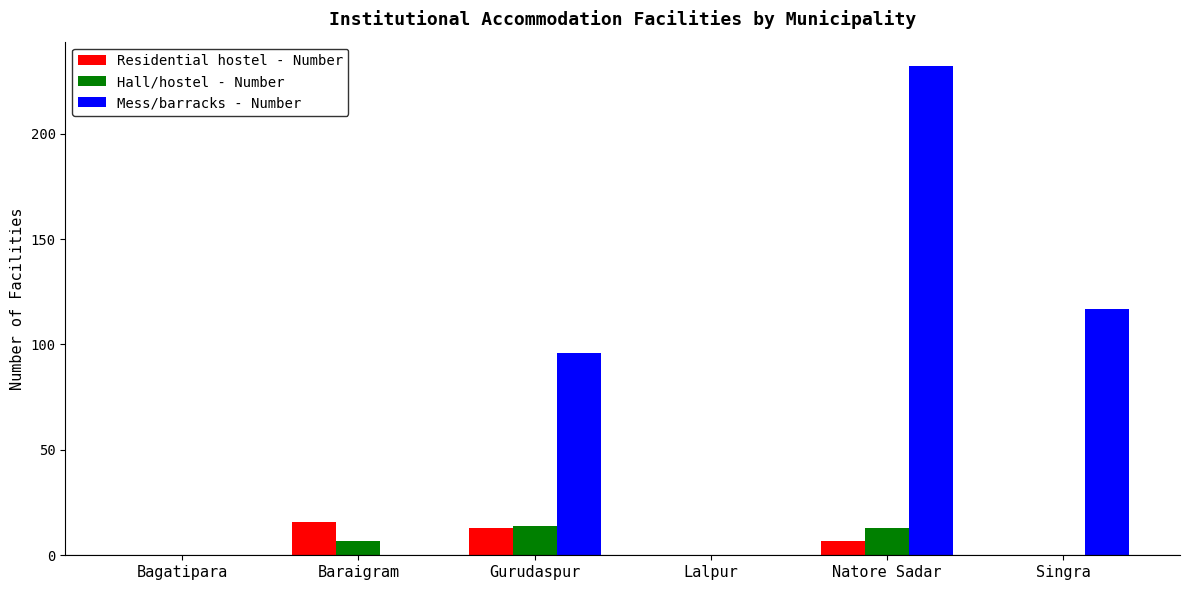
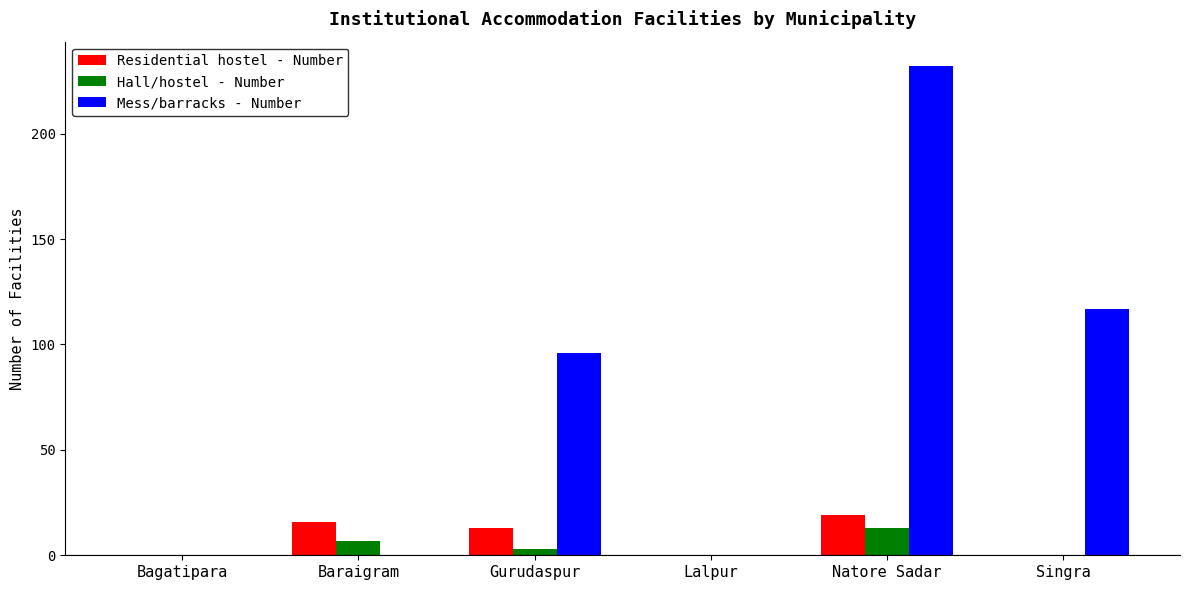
  {
    "Residential hostel - Number": {
      "Bagatipara": 0,
      "Baraigram": 16,
      "Gurudaspur": 13,
      "Lalpur": 0,
-     "Natore Sadar": 7,
+     "Natore Sadar": 19,
      "Singra": 0
    },
    "Hall/hostel - Number": {
      "Bagatipara": 0,
      "Baraigram": 7,
-     "Gurudaspur": 14,
+     "Gurudaspur": 3,
      "Lalpur": 0,
      "Natore Sadar": 13,
      "Singra": 0
    },
    "Mess/barracks - Number": {
      "Bagatipara": 0,
      "Baraigram": 0,
      "Gurudaspur": 96,
      "Lalpur": 0,
      "Natore Sadar": 232,
      "Singra": 117
    }
  }
